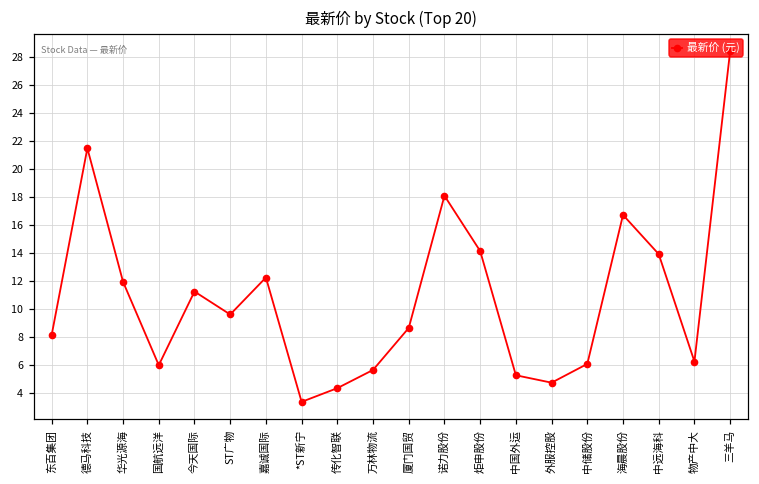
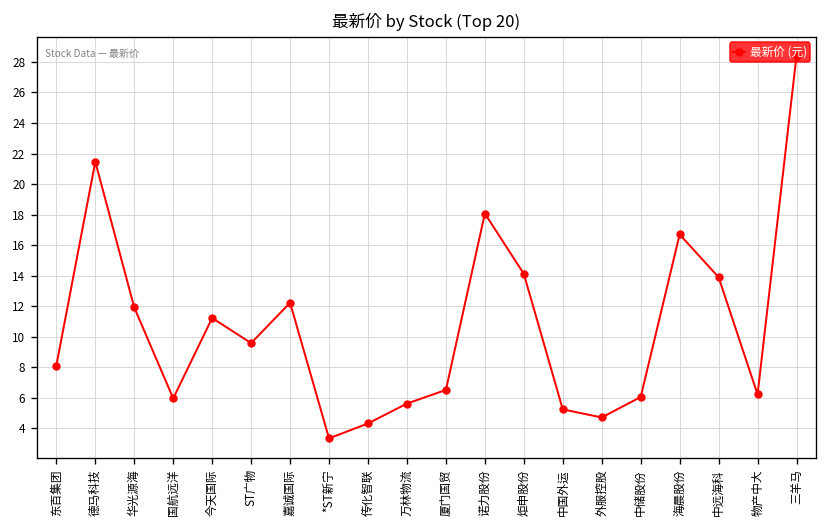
  {
    "东百集团": 8.1,
    "德马科技": 21.5,
    "华光源海": 11.9,
    "国航远洋": 6.0,
    "今天国际": 11.2,
    "ST广物": 9.6,
    "嘉诚国际": 12.2,
    "*ST新宁": 3.4,
    "传化智联": 4.3,
    "万林物流": 5.6,
-   "厦门国贸": 8.6,
+   "厦门国贸": 6.5,
    "诺力股份": 18.1,
    "炬申股份": 14.1,
    "中国外运": 5.3,
    "外服控股": 4.7,
    "中储股份": 6.1,
    "海晨股份": 16.7,
    "中远海科": 13.9,
    "物产中大": 6.2
  }
